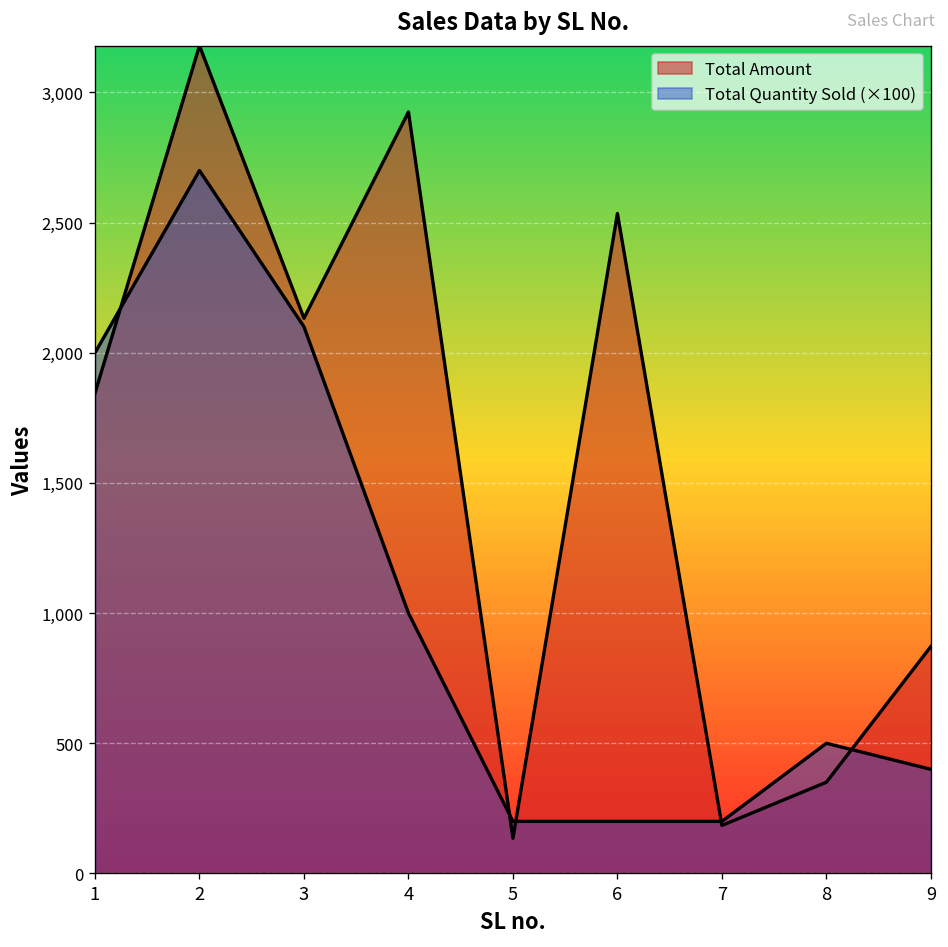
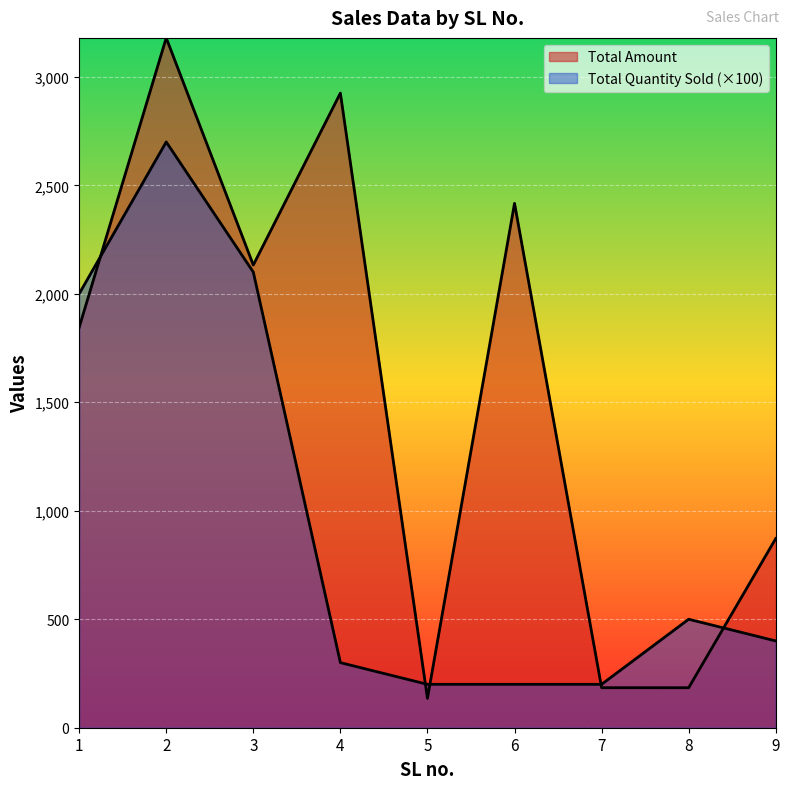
  {
    "Total Amount": {
      "1": "1,850",
      "2": "3,180",
      "3": "2,130",
      "4": "2,930",
      "5": "140",
-     "6": "2,540",
+     "6": "2,420",
      "7": "180",
-     "8": "350",
+     "8": "180",
      "9": "870"
    },
    "Total Quantity Sold (×100)": {
      "1": "2,000",
      "2": "2,700",
      "3": "2,100",
-     "4": "1,000",
+     "4": "300",
      "5": "200",
      "6": "200",
      "7": "200",
      "8": "500",
      "9": "400"
    }
  }
